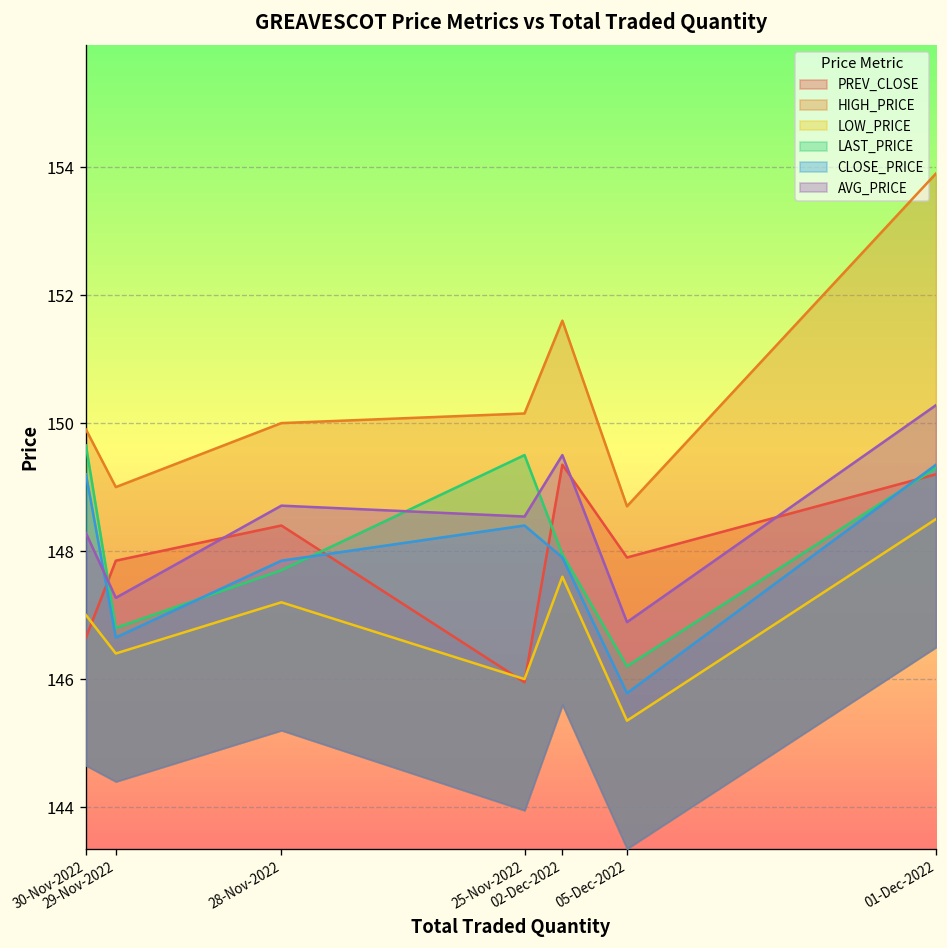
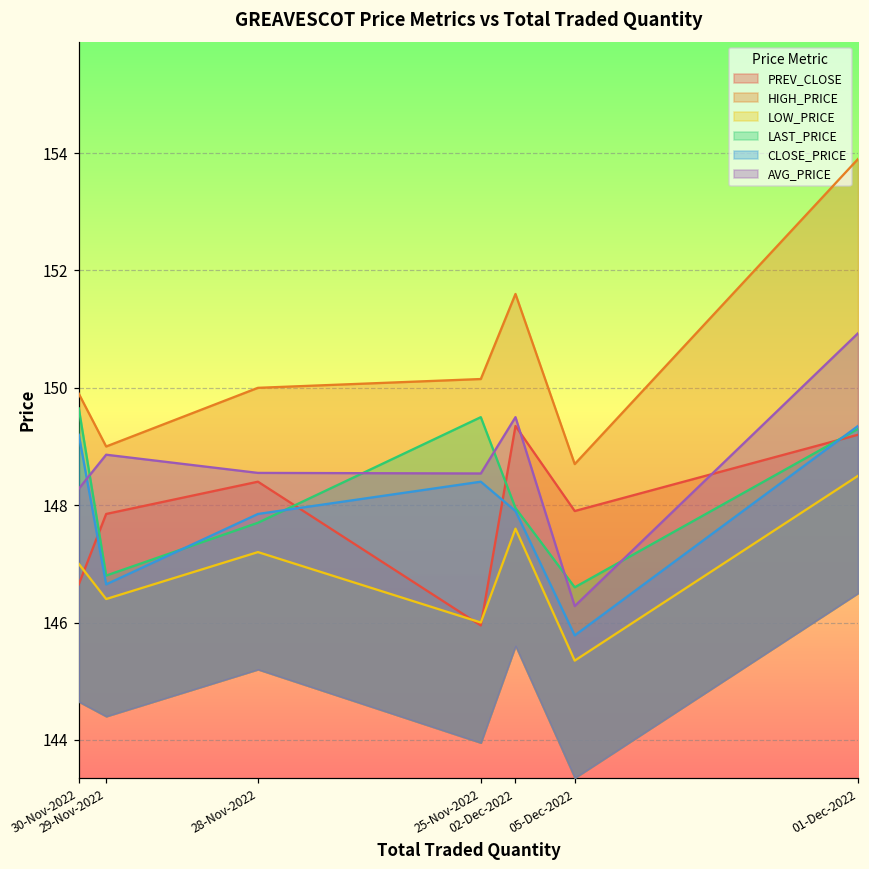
  {
    "LAST_PRICE": {
      "30-Nov-2022": 149.7,
      "29-Nov-2022": 146.8,
      "28-Nov-2022": 147.7,
      "25-Nov-2022": 149.5,
      "02-Dec-2022": 148.0,
-     "05-Dec-2022": 146.2,
+     "05-Dec-2022": 146.6,
      "01-Dec-2022": 149.3
    },
    "CLOSE_PRICE": {
      "30-Nov-2022": 149.2,
      "29-Nov-2022": 146.7,
      "28-Nov-2022": 147.9,
      "25-Nov-2022": 148.4,
      "02-Dec-2022": 147.9,
      "05-Dec-2022": 145.8,
      "01-Dec-2022": 149.4
    },
    "AVG_PRICE": {
      "30-Nov-2022": 148.3,
-     "29-Nov-2022": 147.3,
-     "28-Nov-2022": 148.7,
+     "29-Nov-2022": 148.9,
+     "28-Nov-2022": 148.6,
      "25-Nov-2022": 148.5,
      "02-Dec-2022": 149.5,
-     "05-Dec-2022": 146.9,
-     "01-Dec-2022": 150.3
+     "05-Dec-2022": 146.3,
+     "01-Dec-2022": 150.9
    }
  }
